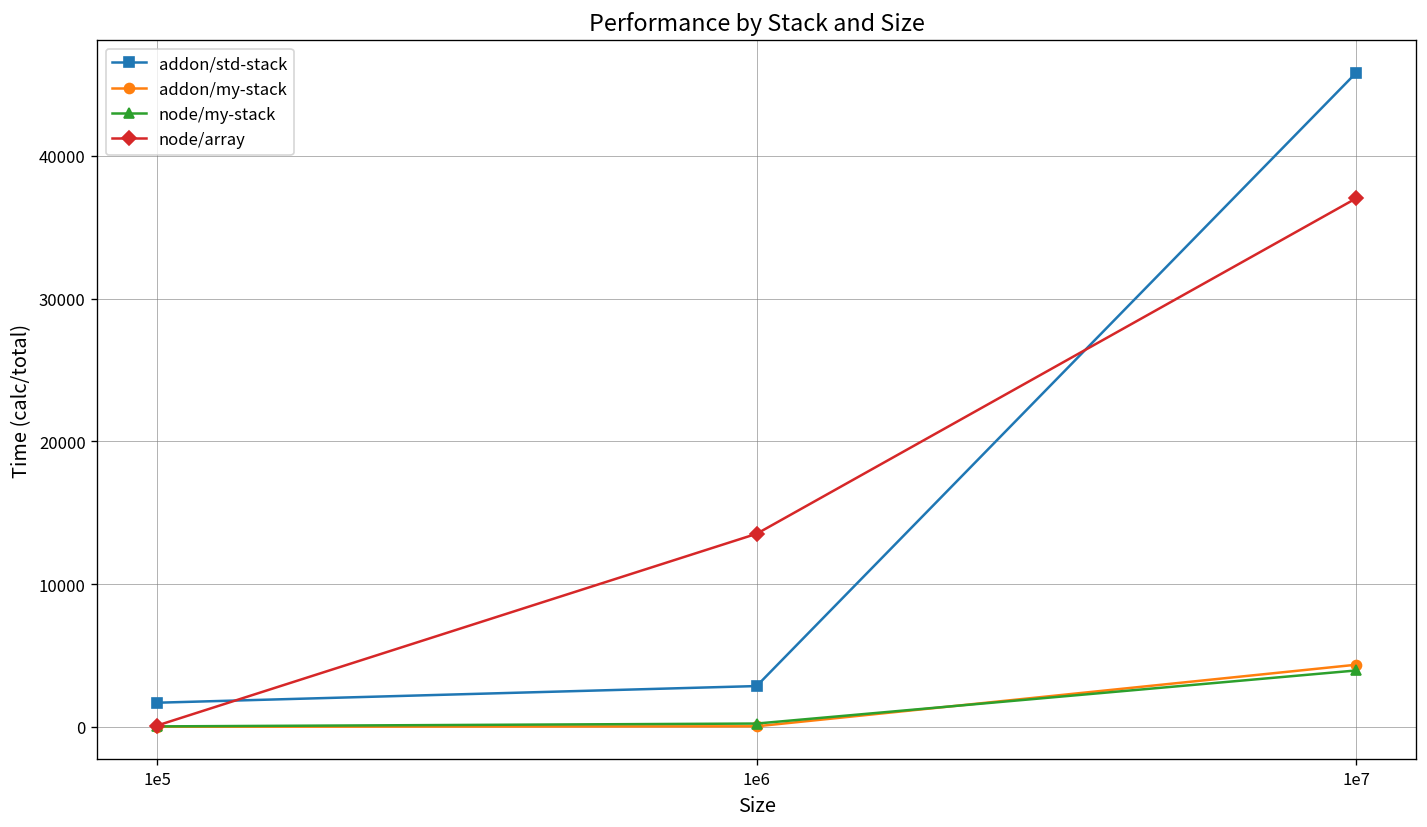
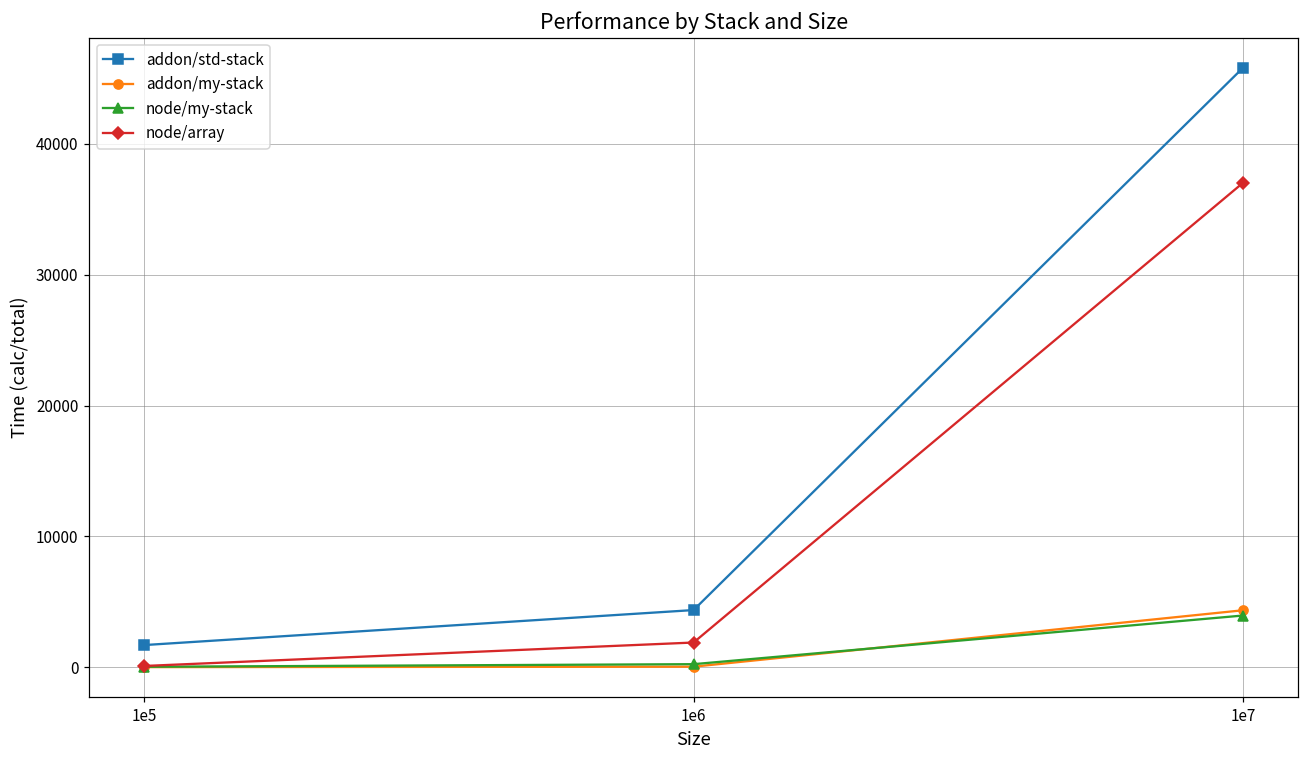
  {
    "addon/std-stack": {
      "1e5": 1700,
-     "1e6": 2900,
+     "1e6": 4400,
      "1e7": 45800
    },
    "addon/my-stack": {
      "1e7": 4400
    },
    "node/my-stack": {
      "1e7": 4000
    },
    "node/array": {
-     "1e6": 13500,
+     "1e6": 1900,
      "1e7": 37000
    }
  }
